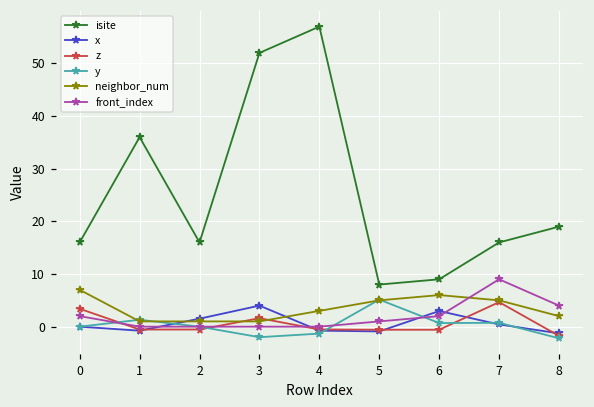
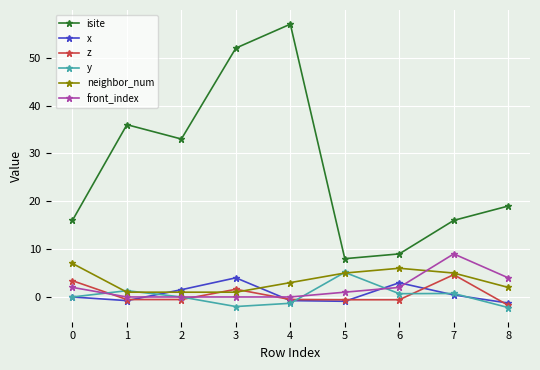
  {
    "isite": {
      "0": 16,
      "1": 36,
-     "2": 16,
+     "2": 33,
      "3": 52,
      "4": 57,
      "5": 8,
      "6": 9,
      "7": 16,
      "8": 19
    },
    "x": {
      "3": 4,
      "6": 3
    },
    "z": {
      "0": 3,
      "2": -1,
      "3": 2,
      "6": -1
    },
    "y": {
      "3": -2,
      "4": -1,
      "6": 1
    },
    "neighbor_num": {
      "0": 7,
      "3": 1,
      "4": 3,
      "6": 6,
      "8": 2
    },
    "front_index": {
      "0": 2,
      "1": 0,
      "3": 0,
      "5": 1,
      "6": 2,
      "7": 9,
      "8": 4
    }
  }
